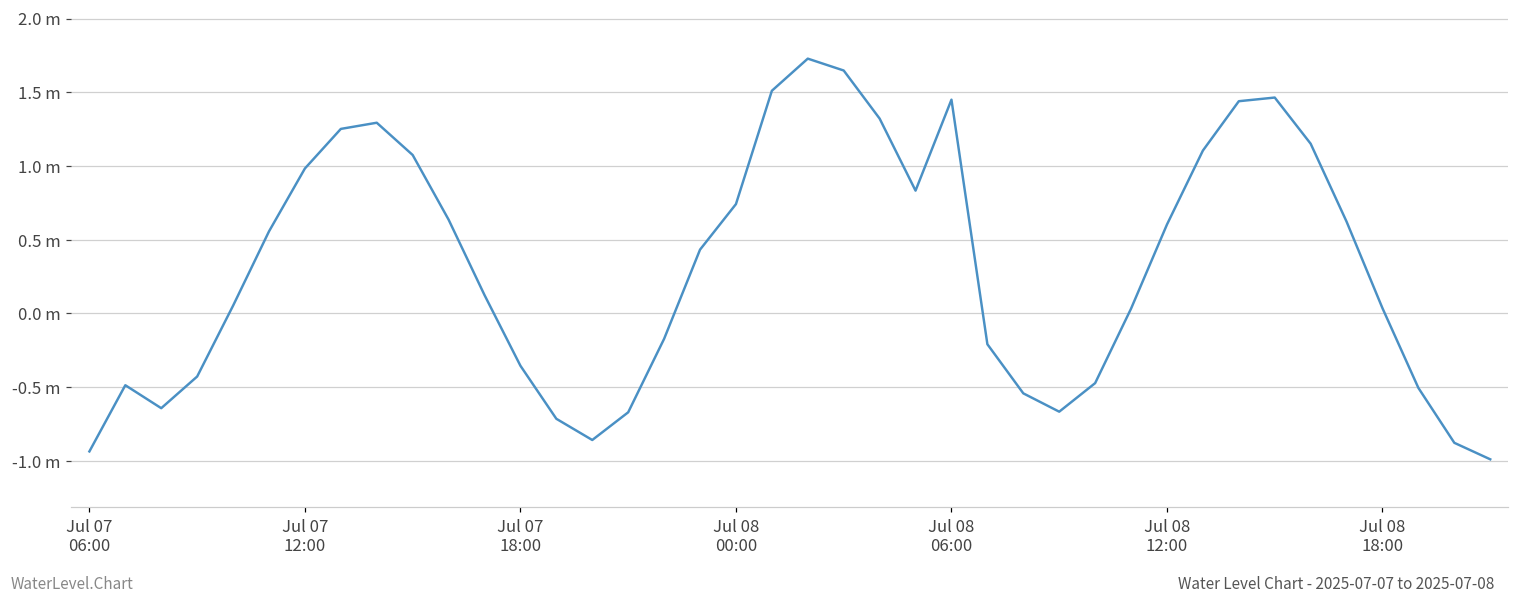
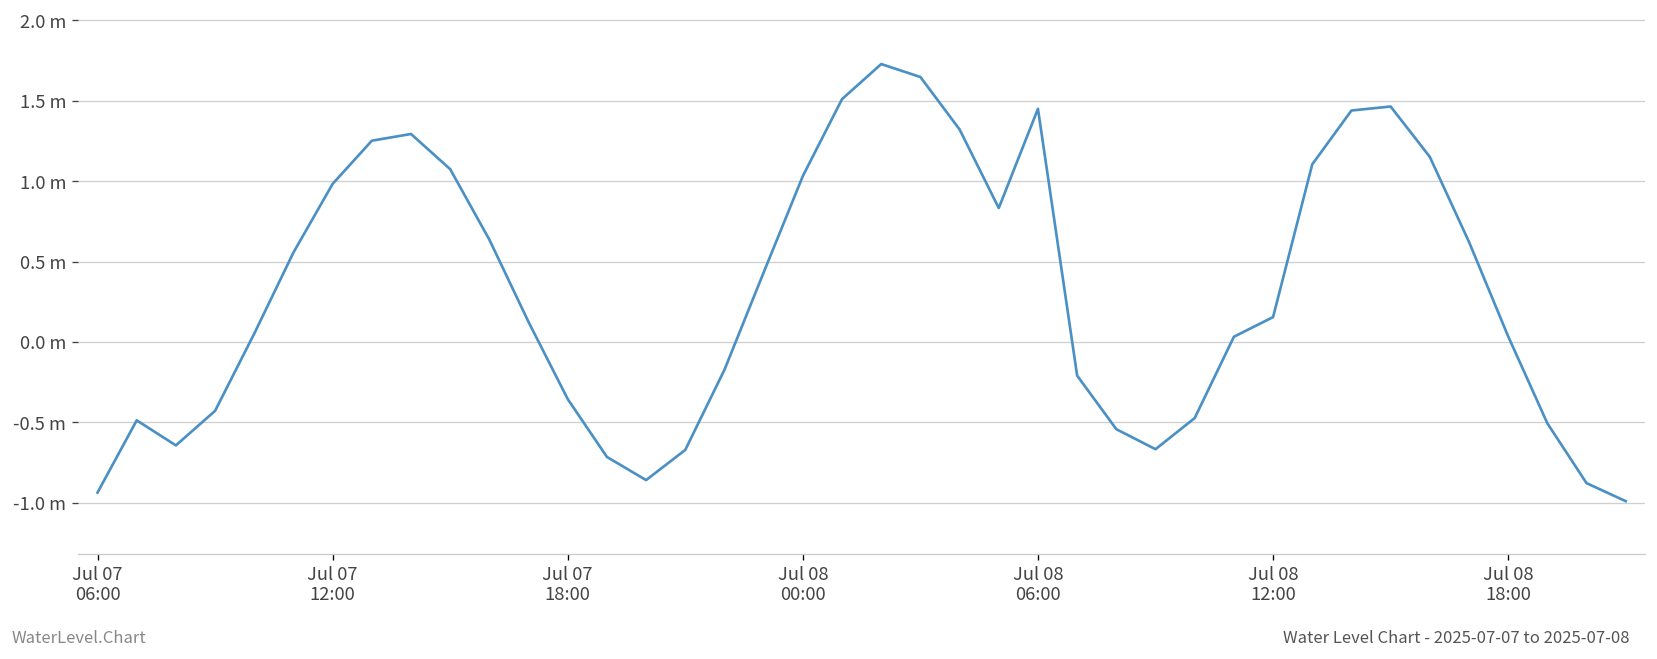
  {
    "Jul 07 06:00": "-0.94 m",
    "Jul 07 12:00": "0.98 m",
    "Jul 07 18:00": "-0.36 m",
-   "Jul 08 00:00": "0.74 m",
+   "Jul 08 00:00": "1.03 m",
    "Jul 08 06:00": "1.45 m",
-   "Jul 08 12:00": "0.60 m",
+   "Jul 08 12:00": "0.15 m",
    "Jul 08 18:00": "0.03 m"
  }
